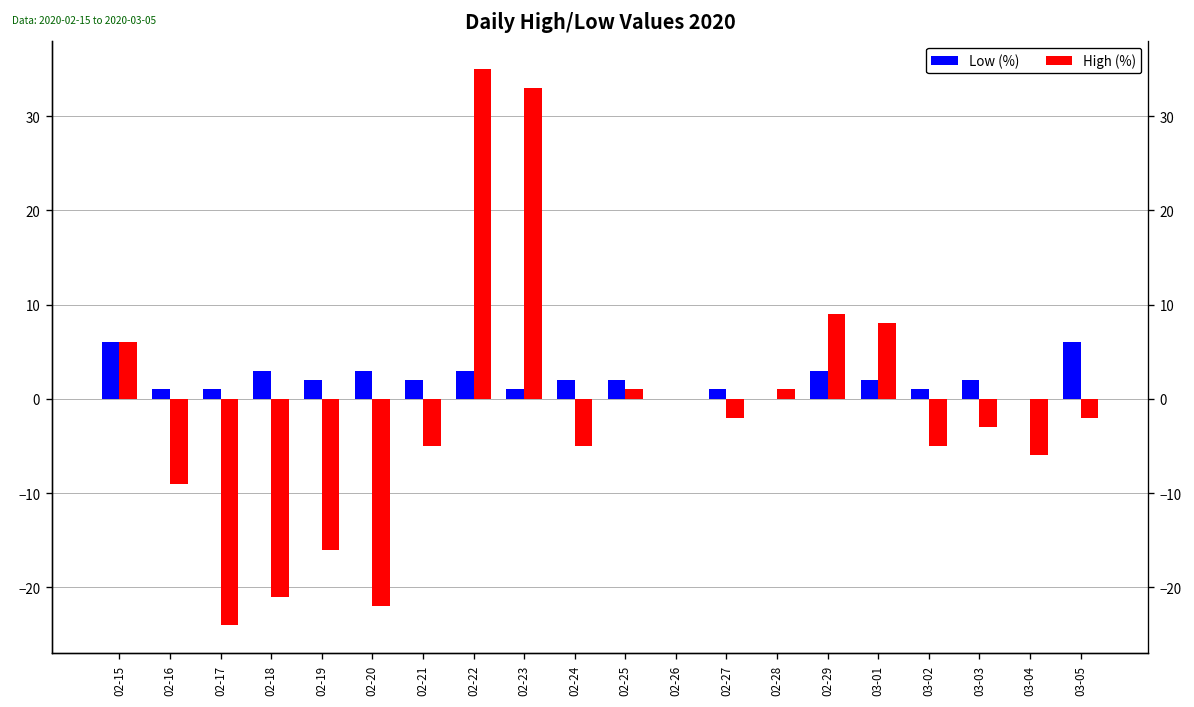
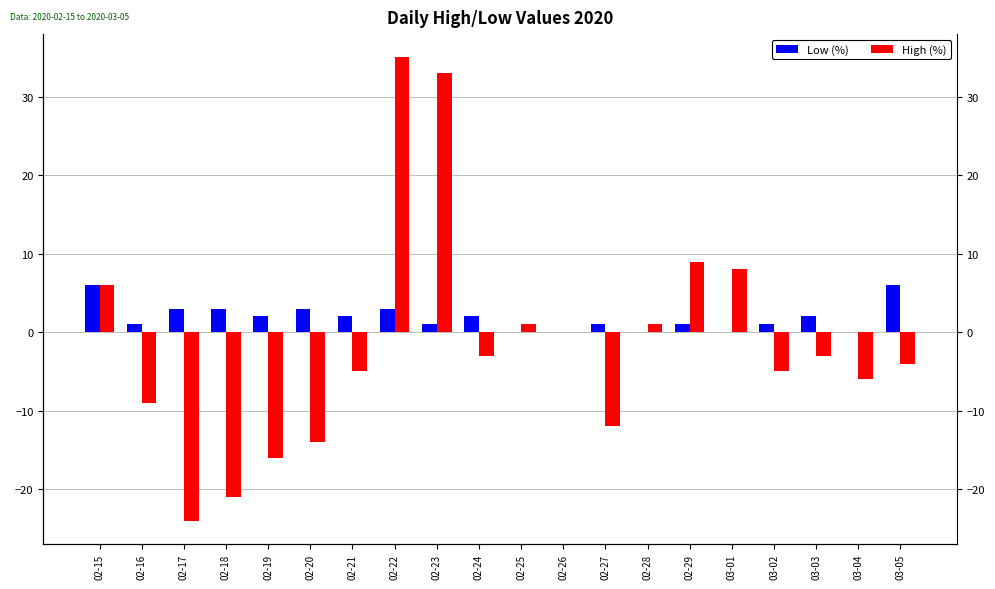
  {
    "Low (%)": {
      "02-15": 6,
      "02-16": 1,
-     "02-17": 1,
+     "02-17": 3,
      "02-18": 3,
      "02-19": 2,
      "02-20": 3,
      "02-21": 2,
      "02-22": 3,
      "02-23": 1,
      "02-24": 2,
-     "02-25": 2,
+     "02-25": 0,
      "02-26": 0,
      "02-27": 1,
      "02-28": 0,
-     "02-29": 3,
-     "03-01": 2,
+     "02-29": 1,
+     "03-01": 0,
      "03-02": 1,
      "03-03": 2,
      "03-04": 0,
      "03-05": 6
    },
    "High (%)": {
      "02-15": 6,
      "02-16": -9,
      "02-17": -24,
      "02-18": -21,
      "02-19": -16,
-     "02-20": -22,
+     "02-20": -14,
      "02-21": -5,
      "02-22": 35,
      "02-23": 33,
-     "02-24": -5,
+     "02-24": -3,
      "02-25": 1,
      "02-26": 0,
-     "02-27": -2,
+     "02-27": -12,
      "02-28": 1,
      "02-29": 9,
      "03-01": 8,
      "03-02": -5,
      "03-03": -3,
      "03-04": -6,
-     "03-05": -2
+     "03-05": -4
    }
  }
